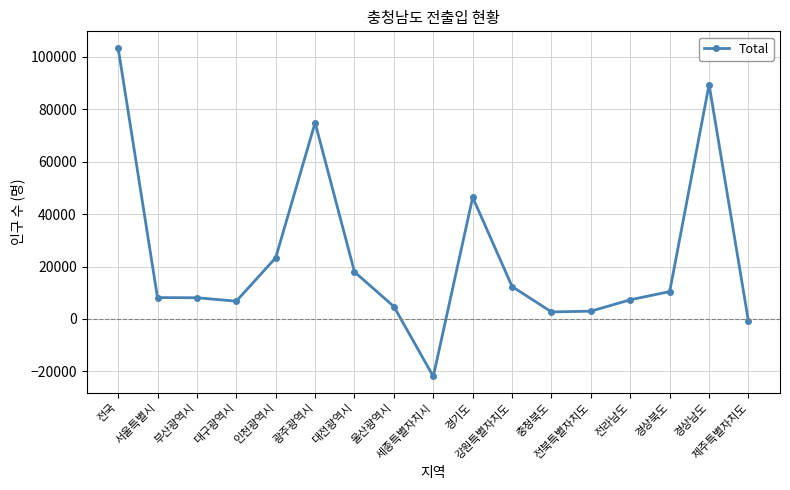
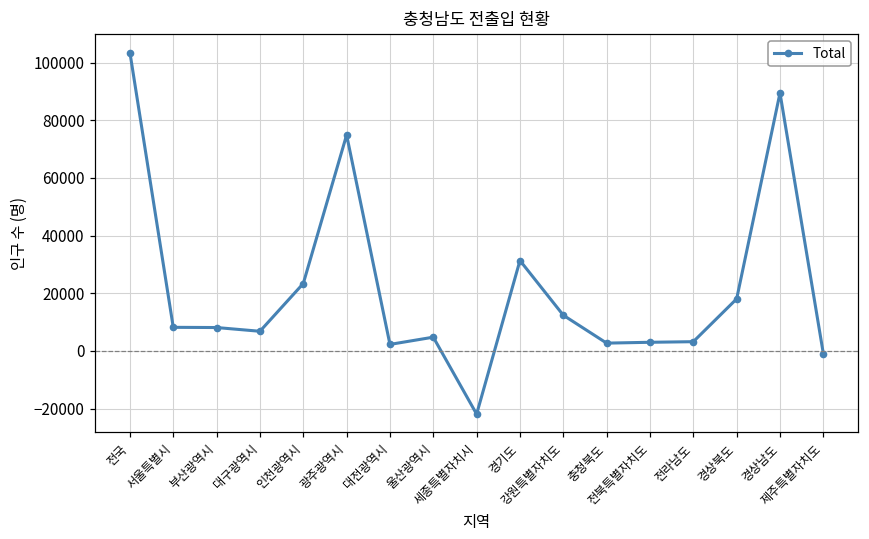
  {
    "전국": 104000,
    "서울특별시": 8000,
    "부산광역시": 8000,
    "대구광역시": 7000,
    "인천광역시": 23000,
    "광주광역시": 75000,
-   "대전광역시": 18000,
+   "대전광역시": 2000,
    "울산광역시": 5000,
    "세종특별자치시": -22000,
-   "경기도": 46000,
+   "경기도": 31000,
    "강원특별자치도": 12000,
    "충청북도": 3000,
    "전북특별자치도": 3000,
-   "전라남도": 7000,
-   "경상북도": 10000,
+   "전라남도": 3000,
+   "경상북도": 18000,
    "경상남도": 89000,
    "제주특별자치도": -1000
  }
